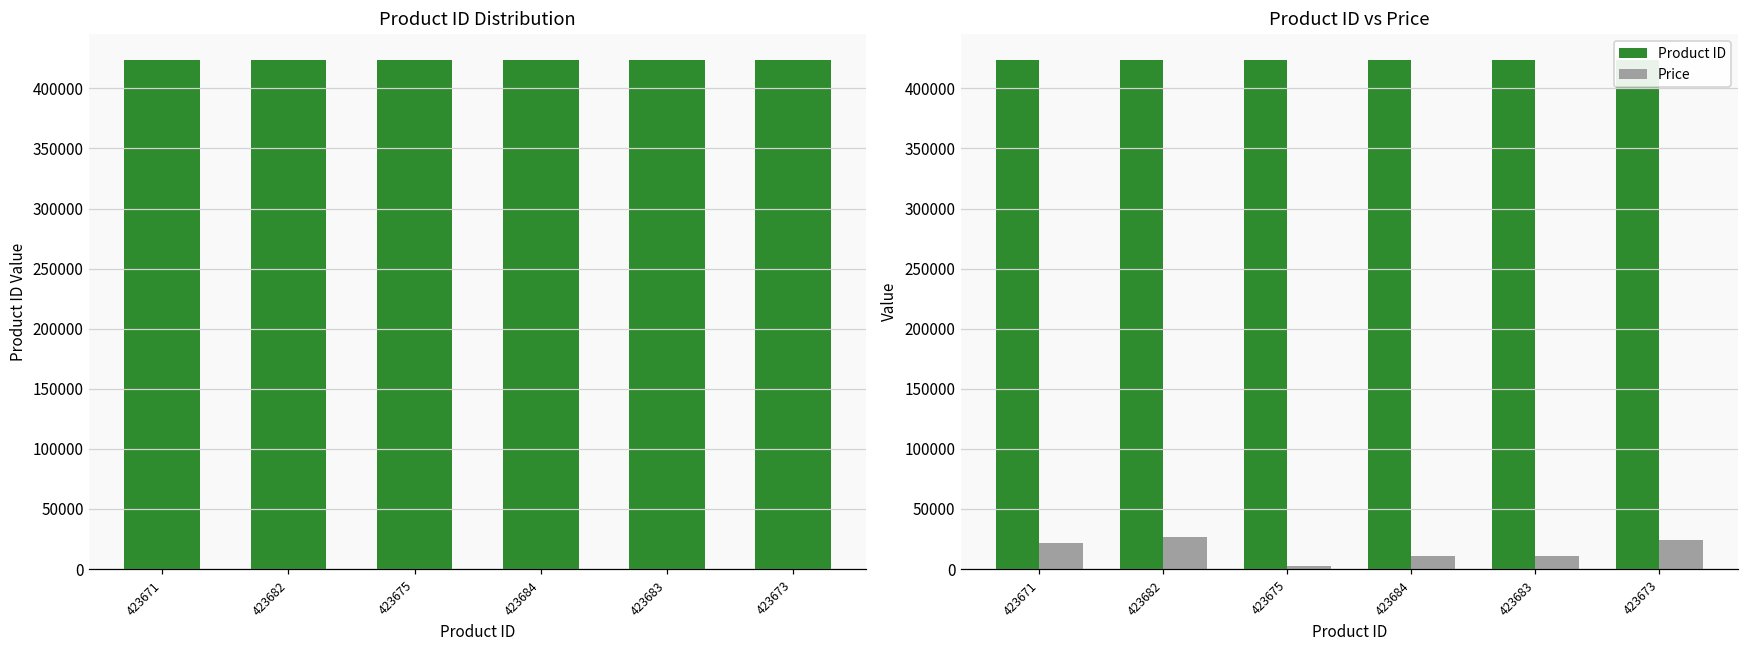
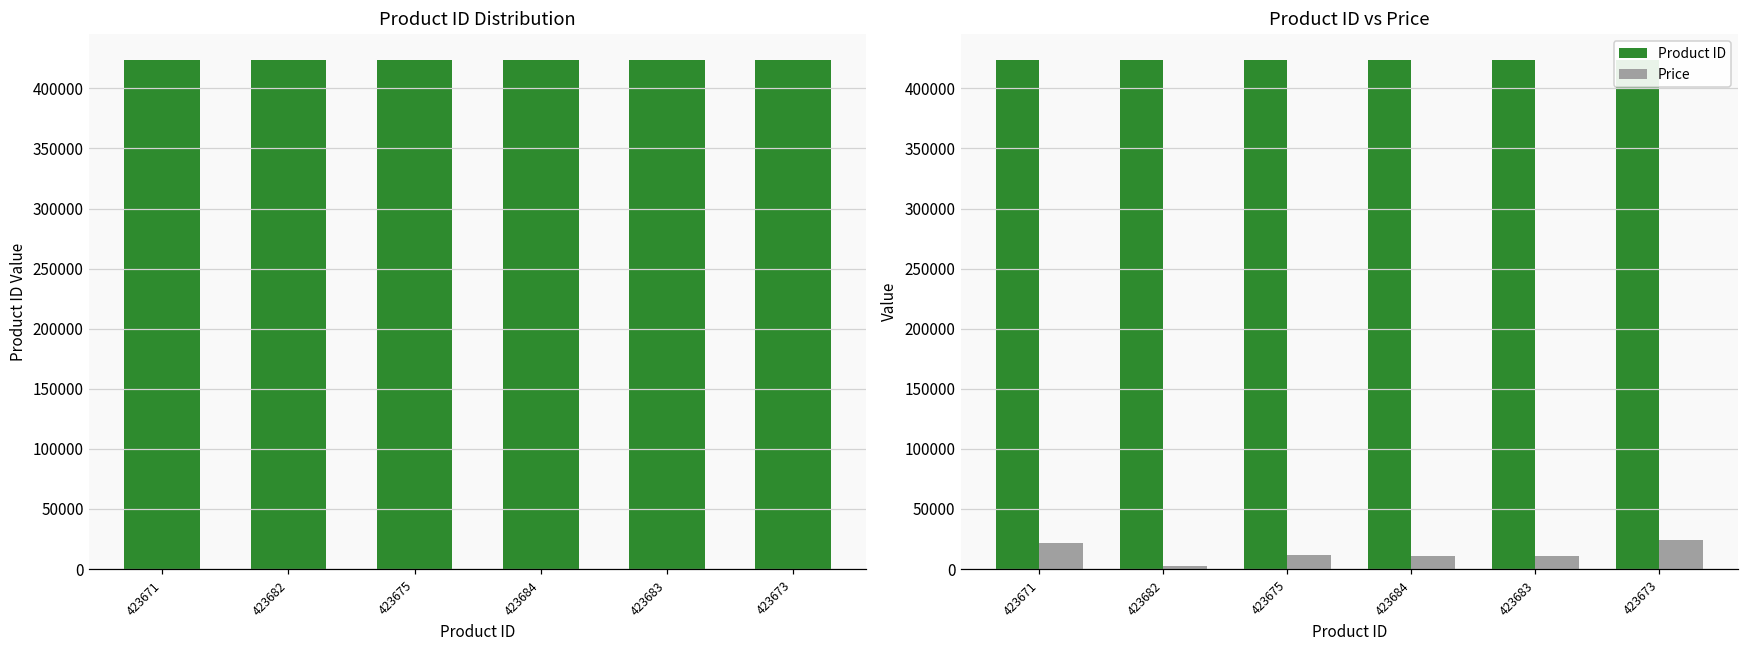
  {
    "Product ID Distribution": {
      "423671": 424000,
      "423682": 424000,
      "423675": 424000,
      "423684": 424000,
      "423683": 424000,
      "423673": 424000
    },
    "Product ID vs Price": {
      "Product ID": {
        "423671": 424000,
        "423682": 424000,
        "423675": 424000,
        "423684": 424000,
        "423683": 424000
      },
      "Price": {
        "423671": 22000,
-       "423682": 26000,
-       "423675": 3000,
+       "423682": 3000,
+       "423675": 12000,
        "423684": 11000,
        "423683": 11000,
        "423673": 25000
      }
    }
  }
